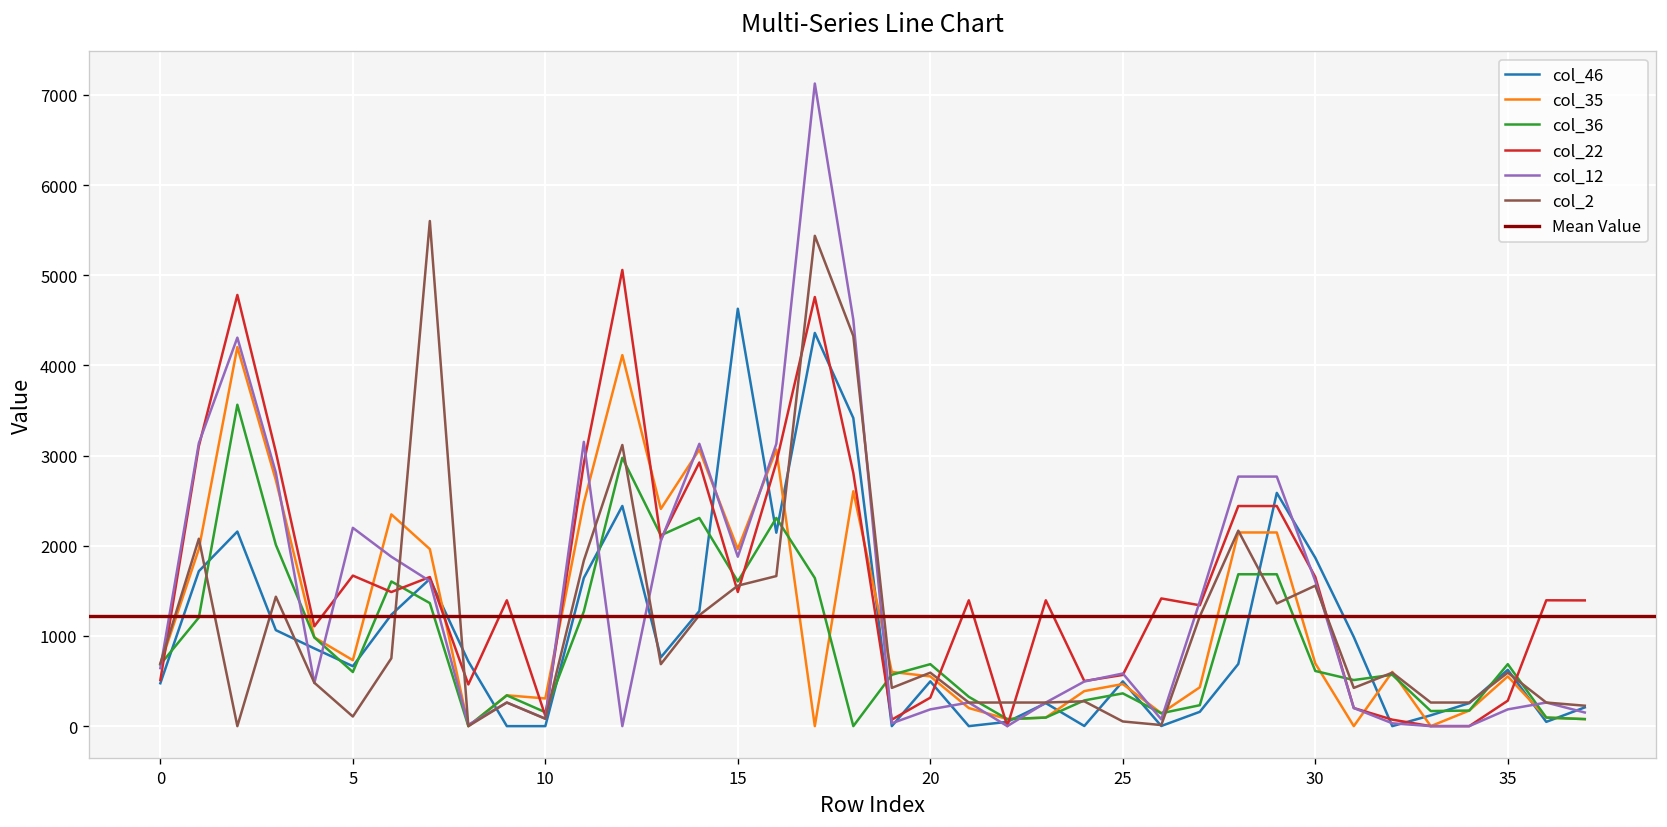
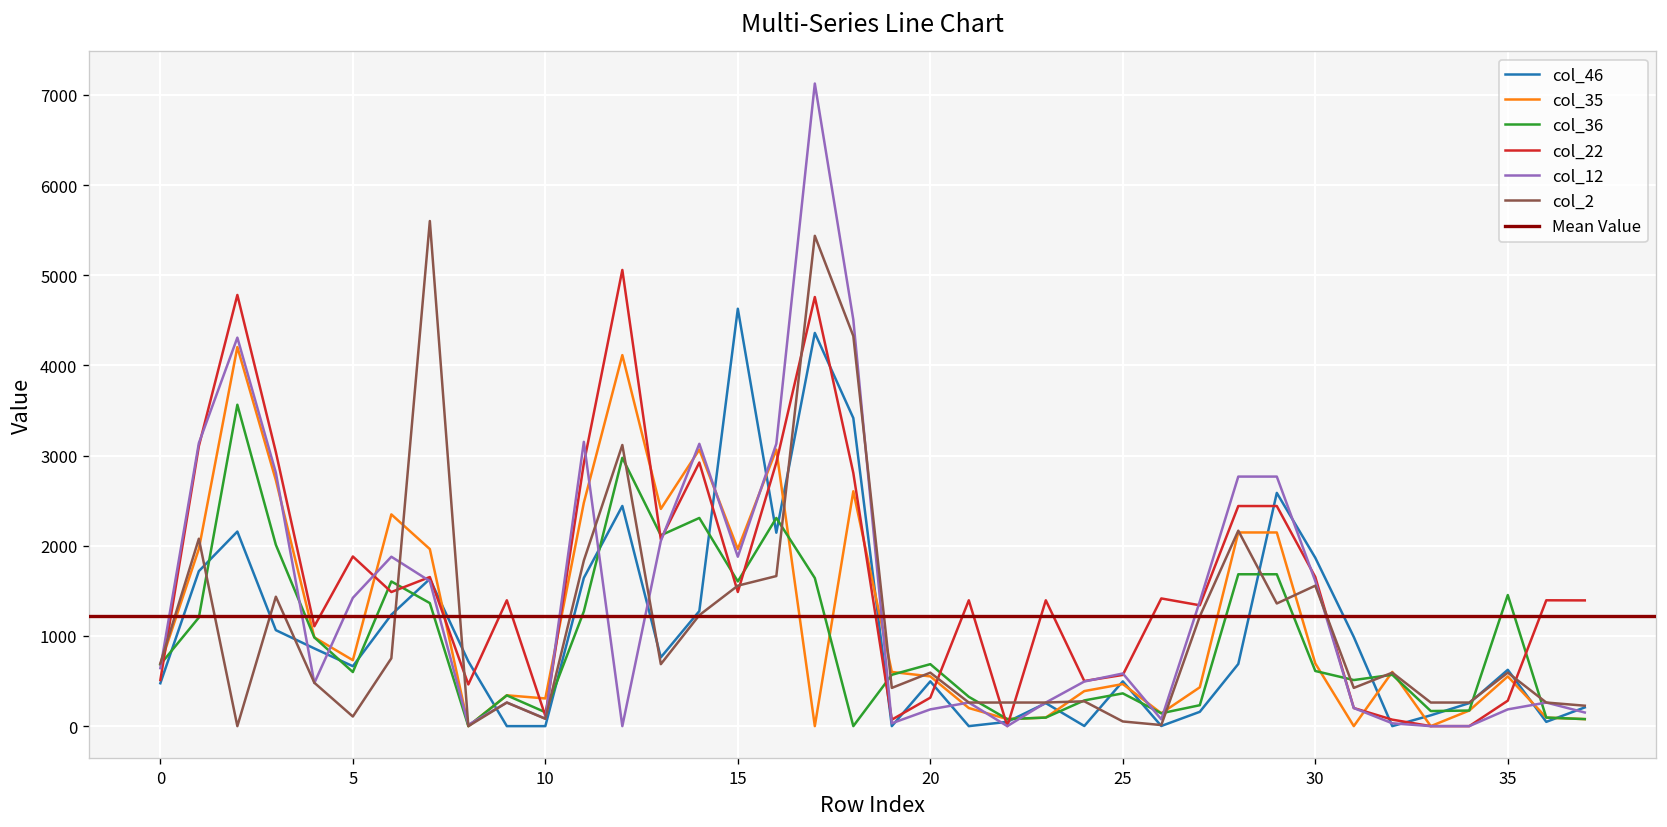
  {
    "col_46": {
      "0": 500,
      "5": 700,
      "10": 0,
      "15": 4600,
      "20": 500,
      "30": 1900
    },
    "col_35": {
      "5": 700,
      "10": 300,
      "15": 2000,
      "20": 600,
      "30": 700,
      "35": 600
    },
    "col_36": {
      "5": 600,
      "10": 200,
      "15": 1600,
      "20": 700,
      "25": 400,
      "30": 600,
-     "35": 700
+     "35": 1500
    },
    "col_22": {
      "0": 500,
-     "5": 1700,
+     "5": 1900,
      "15": 1500,
      "20": 300,
      "30": 1700,
      "35": 300
    },
    "col_12": {
      "0": 600,
-     "5": 2200,
+     "5": 1400,
      "15": 1900,
      "20": 200,
      "30": 1600,
      "35": 200
    },
    "col_2": {
      "5": 100,
      "15": 1600,
      "20": 600,
      "25": 100,
      "30": 1600
    }
  }
